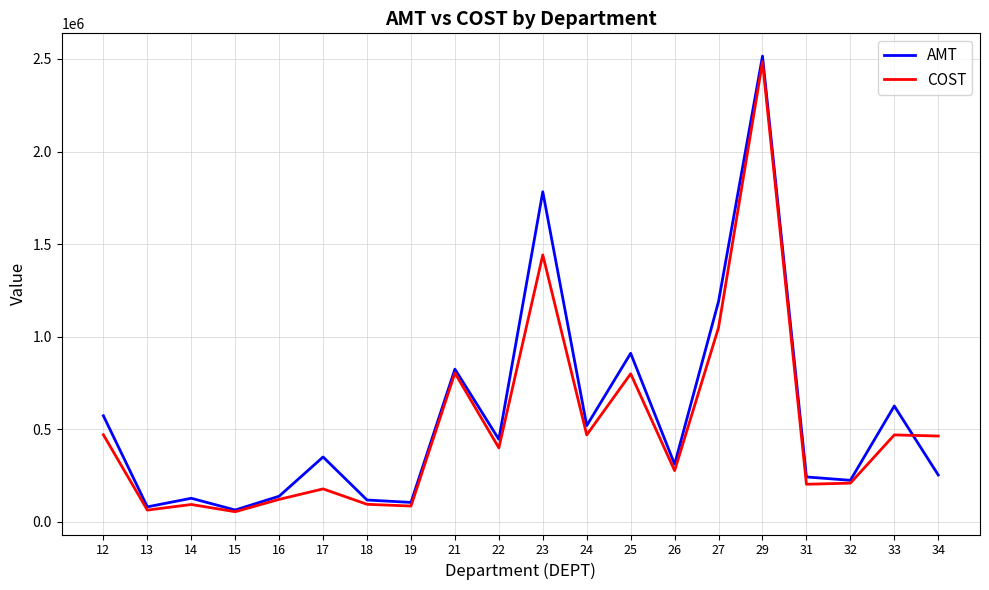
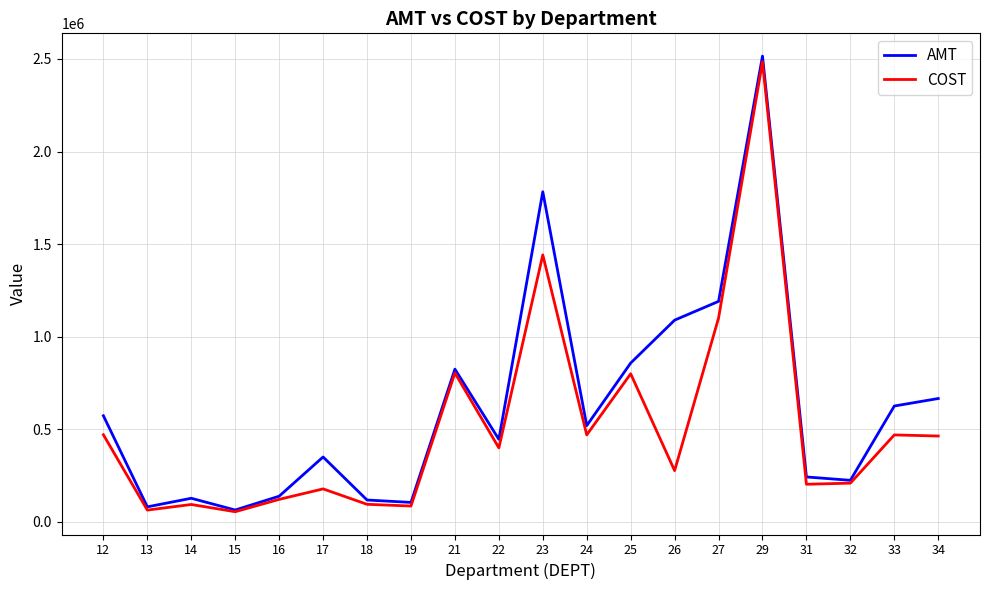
  {
    "AMT": {
      "12": 570000,
      "13": 80000,
      "14": 130000,
      "16": 140000,
      "17": 350000,
      "18": 120000,
      "19": 110000,
      "21": 830000,
      "22": 450000,
      "23": 1780000,
      "24": 520000,
-     "25": 910000,
-     "26": 310000,
+     "25": 860000,
+     "26": 1090000,
      "27": 1190000,
      "29": 2520000,
      "31": 240000,
      "32": 220000,
      "33": 630000,
-     "34": 250000
+     "34": 670000
    },
    "COST": {
      "12": 470000,
      "13": 60000,
      "14": 90000,
      "16": 120000,
      "17": 180000,
      "18": 100000,
      "19": 90000,
      "21": 800000,
      "22": 400000,
      "23": 1440000,
      "24": 470000,
      "25": 800000,
      "26": 280000,
-     "27": 1050000,
+     "27": 1100000,
      "29": 2480000,
      "31": 200000,
      "32": 210000,
      "33": 470000,
      "34": 460000
    }
  }
